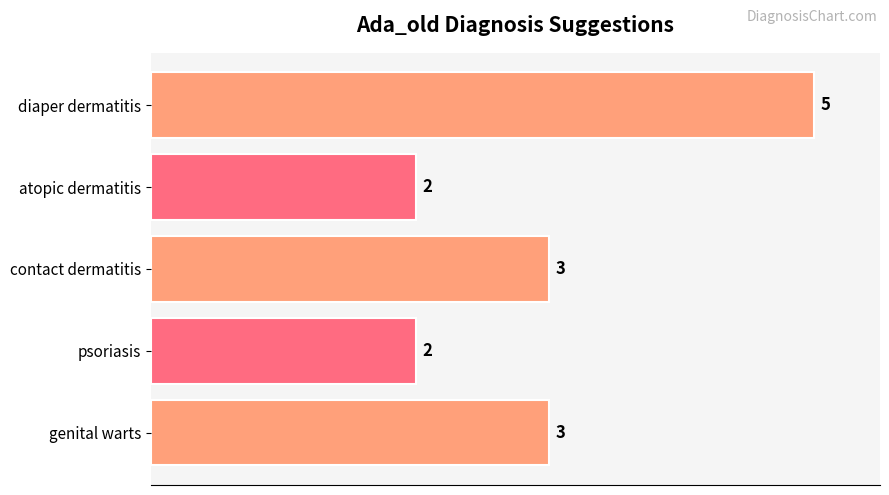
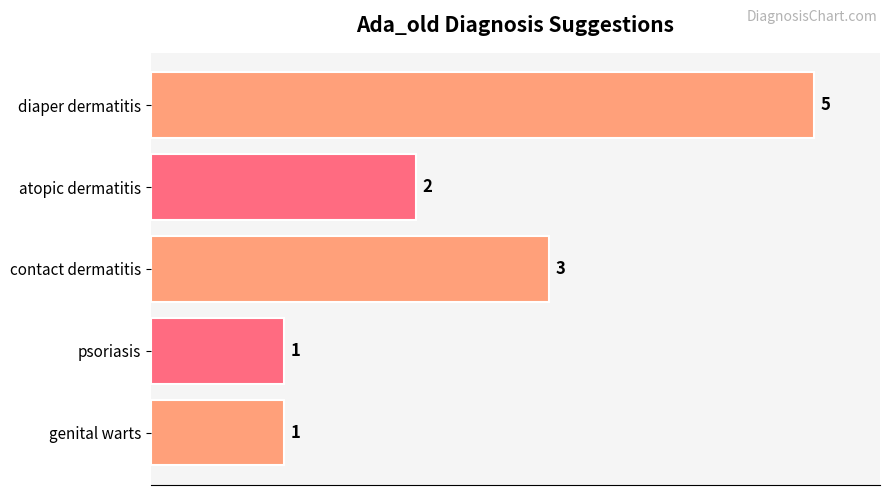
  {
    "diaper dermatitis": 5,
    "atopic dermatitis": 2,
    "contact dermatitis": 3,
-   "psoriasis": 2,
-   "genital warts": 3
+   "psoriasis": 1,
+   "genital warts": 1
  }
